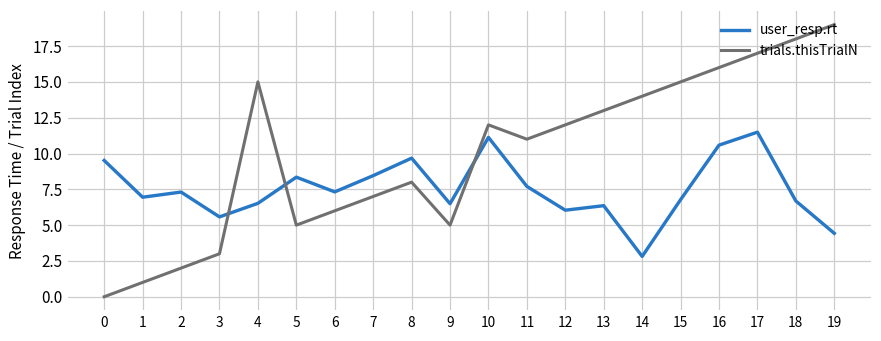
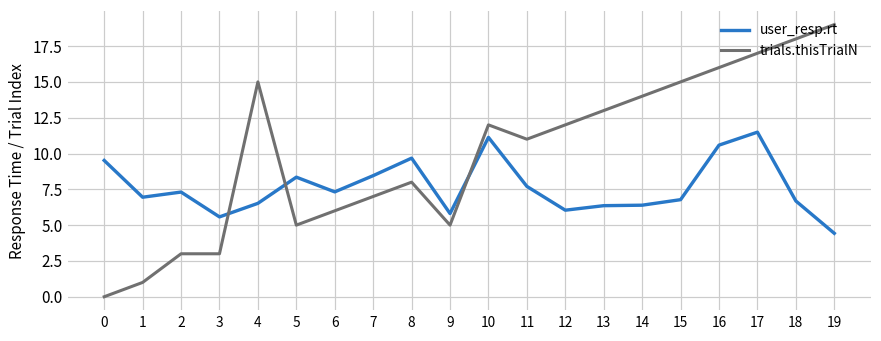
  {
    "user_resp.rt": {
      "0": 9.5,
      "1": 6.9,
      "2": 7.3,
      "3": 5.6,
      "4": 6.5,
      "5": 8.3,
      "6": 7.3,
      "7": 8.5,
      "8": 9.7,
-     "9": 6.5,
+     "9": 5.8,
      "10": 11.1,
      "11": 7.7,
      "12": 6.0,
      "13": 6.4,
-     "14": 2.8,
+     "14": 6.4,
      "15": 6.8,
      "16": 10.6,
      "17": 11.5,
      "18": 6.7,
      "19": 4.4
    },
    "trials.thisTrialN": {
      "0": 0,
      "1": 1,
-     "2": 2,
+     "2": 3,
      "3": 3,
      "4": 15,
      "5": 5,
      "6": 6,
      "7": 7,
      "8": 8,
      "9": 5,
      "10": 12,
      "11": 11,
      "12": 12,
      "13": 13,
      "14": 14,
      "15": 15,
      "16": 16,
      "17": 17,
      "18": 18,
      "19": 19
    }
  }
